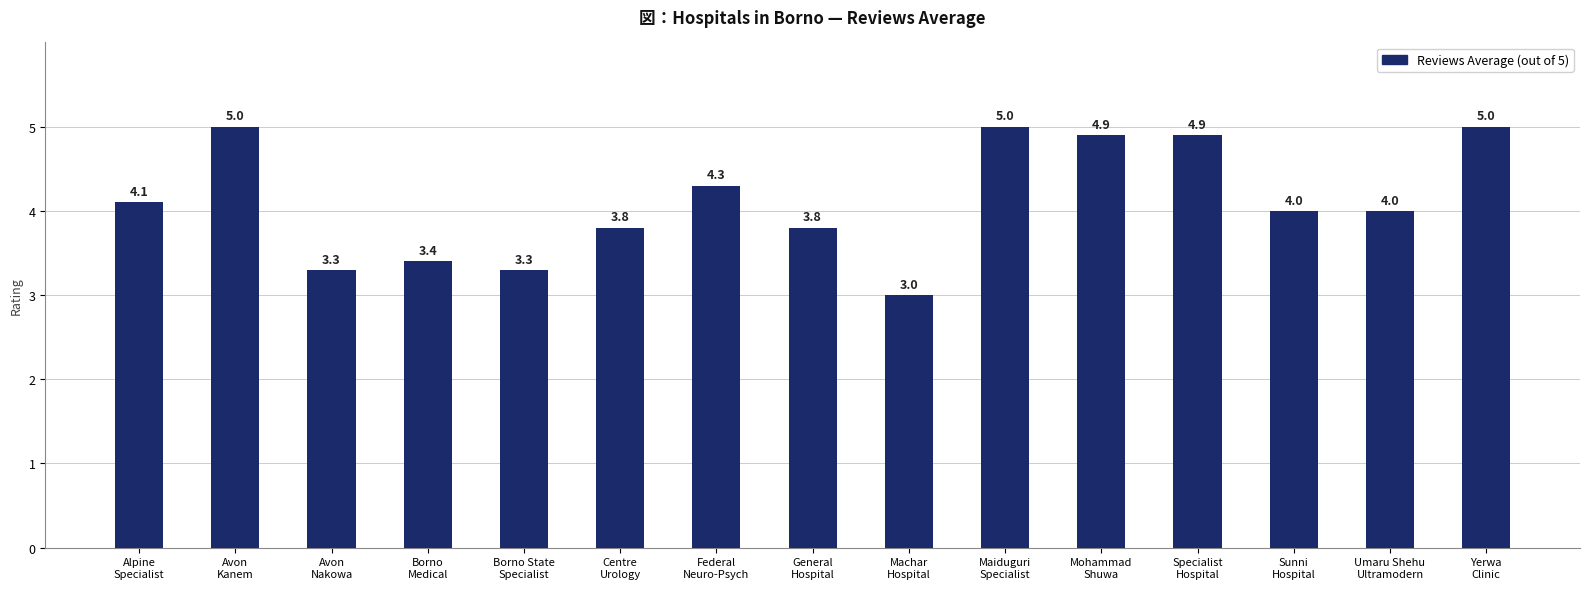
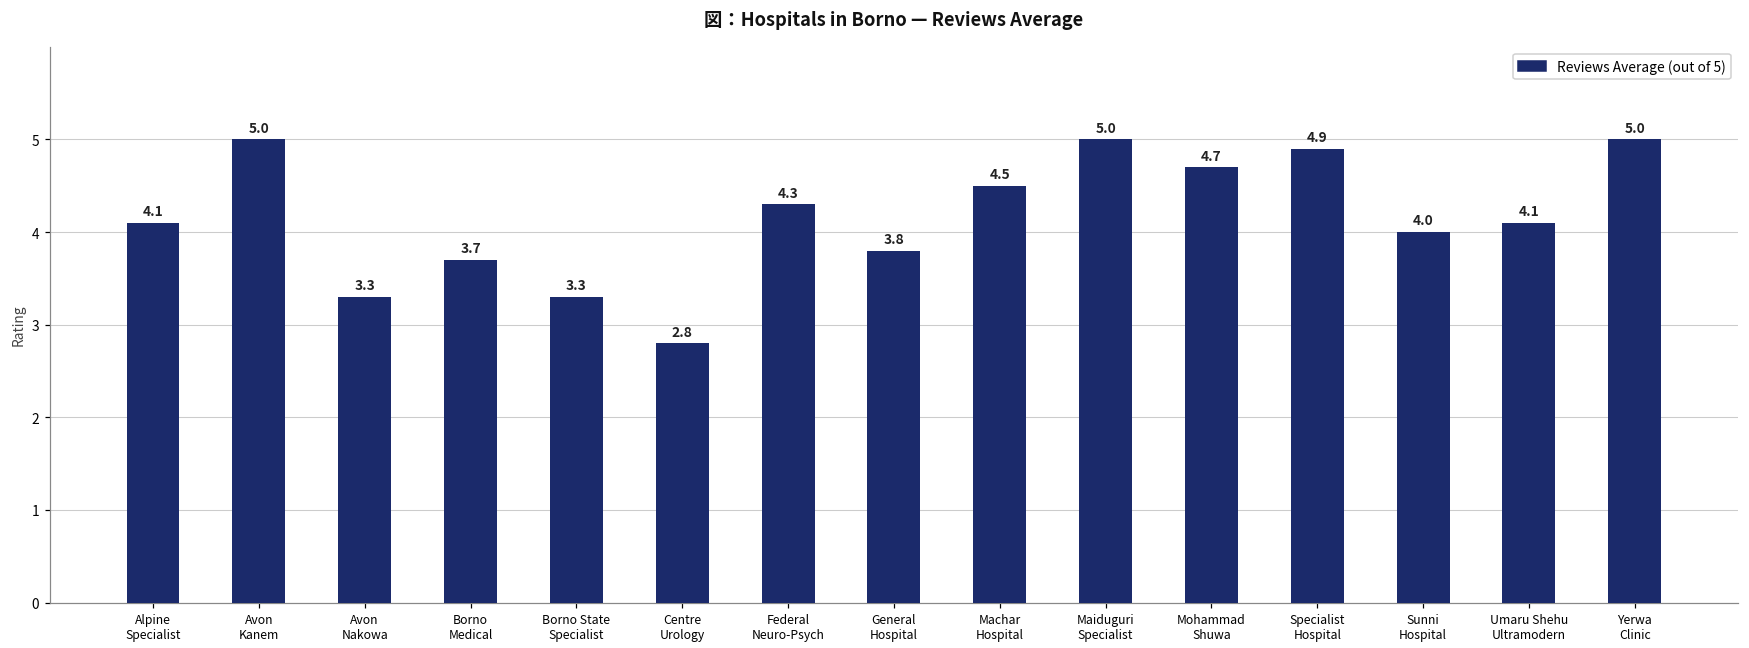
  {
    "Alpine Specialist": 4.1,
    "Avon Kanem": 5.0,
    "Avon Nakowa": 3.3,
-   "Borno Medical": 3.4,
+   "Borno Medical": 3.7,
    "Borno State Specialist": 3.3,
-   "Centre Urology": 3.8,
+   "Centre Urology": 2.8,
    "Federal Neuro-Psych": 4.3,
    "General Hospital": 3.8,
-   "Machar Hospital": 3.0,
+   "Machar Hospital": 4.5,
    "Maiduguri Specialist": 5.0,
-   "Mohammad Shuwa": 4.9,
+   "Mohammad Shuwa": 4.7,
    "Specialist Hospital": 4.9,
    "Sunni Hospital": 4.0,
-   "Umaru Shehu Ultramodern": 4.0,
+   "Umaru Shehu Ultramodern": 4.1,
    "Yerwa Clinic": 5.0
  }
